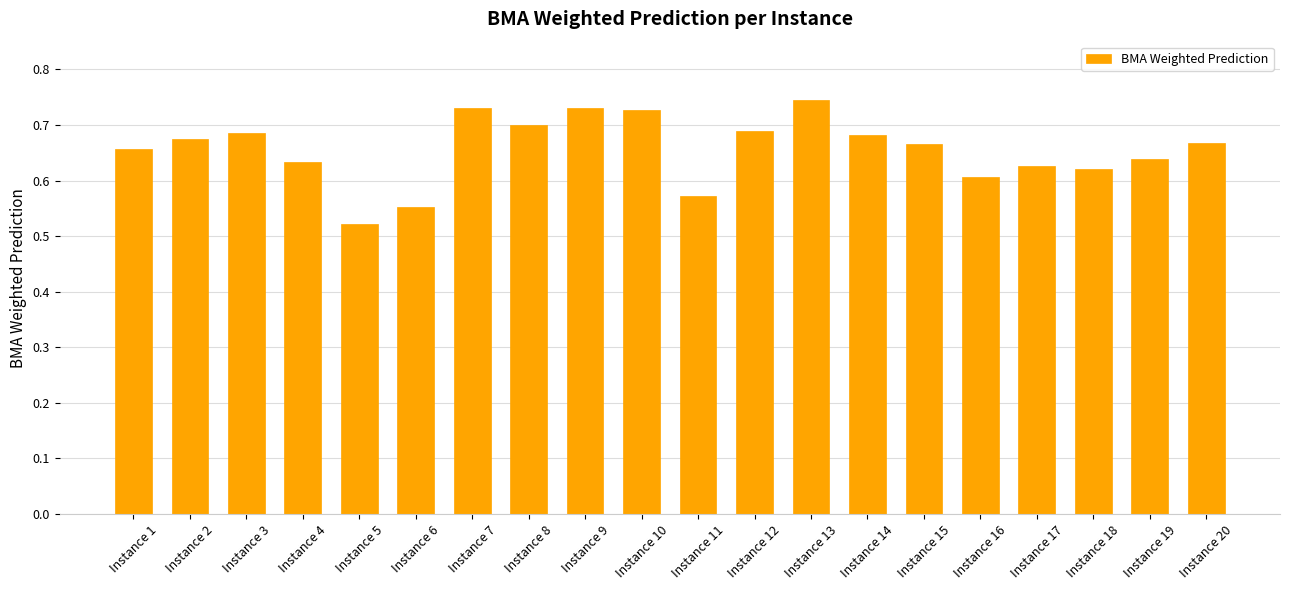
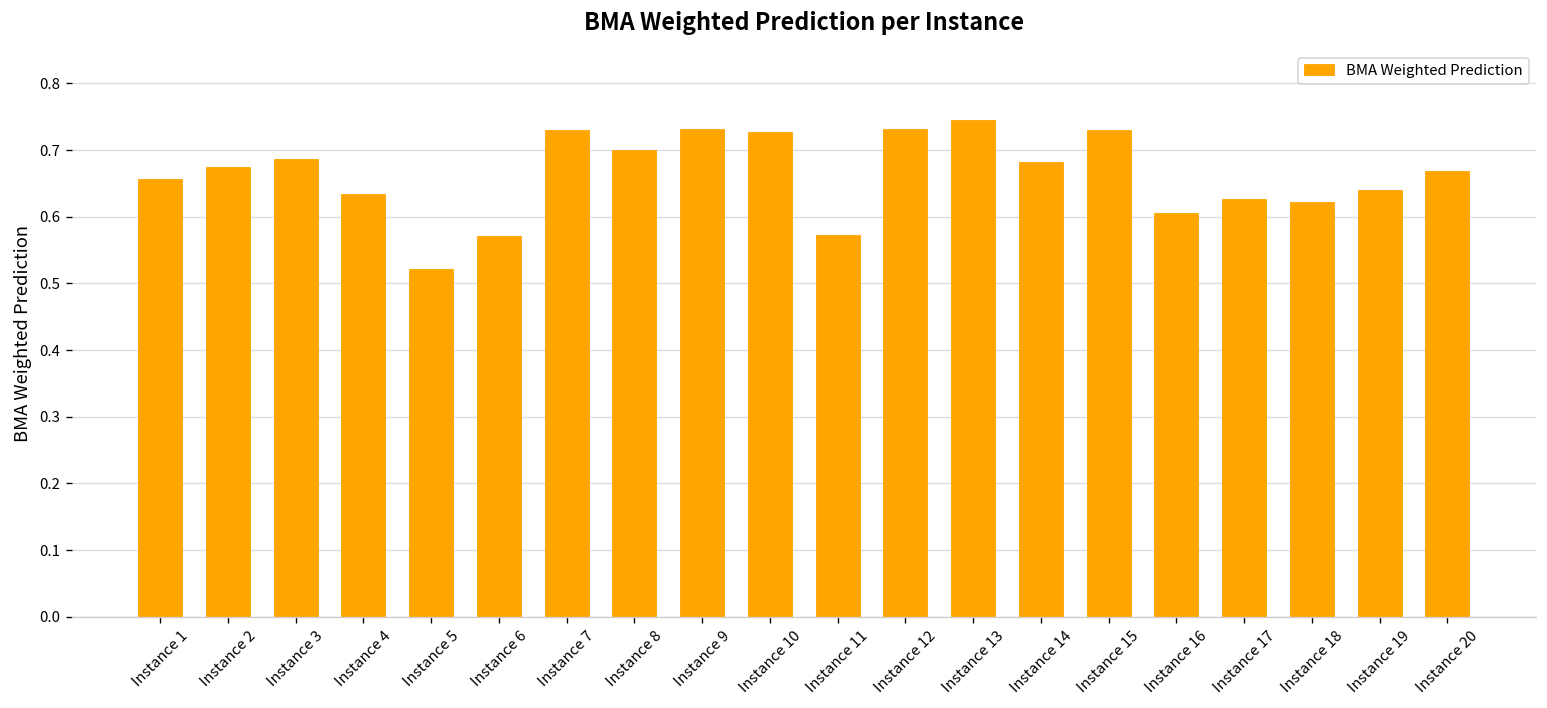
  {
    "Instance 1": 0.66,
    "Instance 2": 0.67,
    "Instance 3": 0.69,
    "Instance 4": 0.63,
    "Instance 5": 0.52,
-   "Instance 6": 0.55,
+   "Instance 6": 0.57,
    "Instance 7": 0.73,
    "Instance 8": 0.70,
    "Instance 9": 0.73,
    "Instance 10": 0.73,
    "Instance 11": 0.57,
-   "Instance 12": 0.69,
+   "Instance 12": 0.73,
    "Instance 13": 0.74,
    "Instance 14": 0.68,
-   "Instance 15": 0.67,
+   "Instance 15": 0.73,
    "Instance 16": 0.61,
    "Instance 17": 0.63,
    "Instance 18": 0.62,
    "Instance 19": 0.64,
    "Instance 20": 0.67
  }
